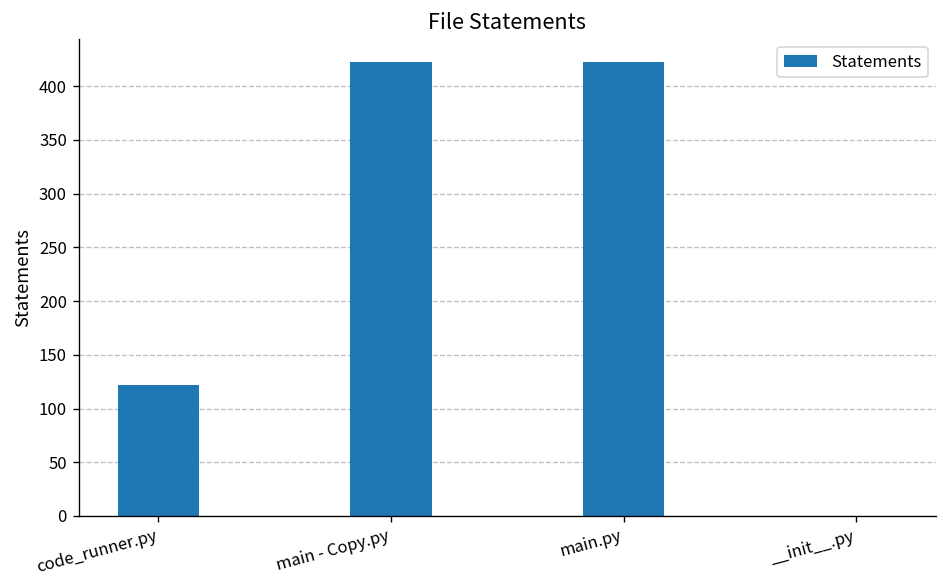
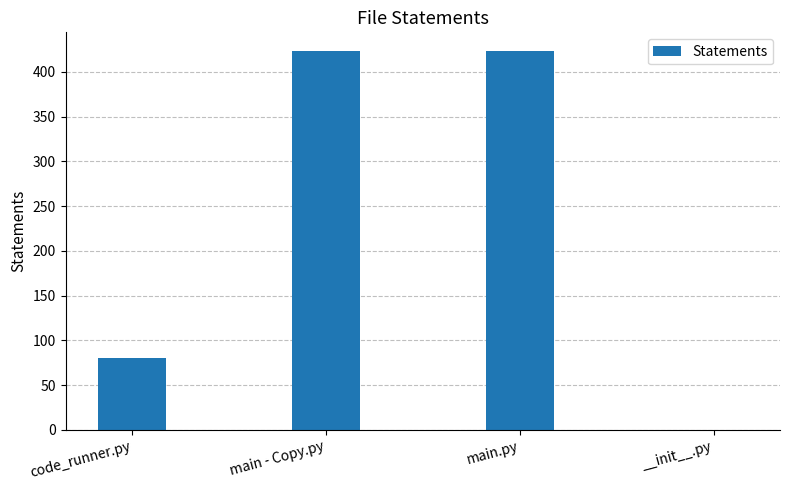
  {
-   "code_runner.py": 120,
+   "code_runner.py": 80,
    "main - Copy.py": 420,
    "main.py": 420,
    "__init__.py": 0
  }
